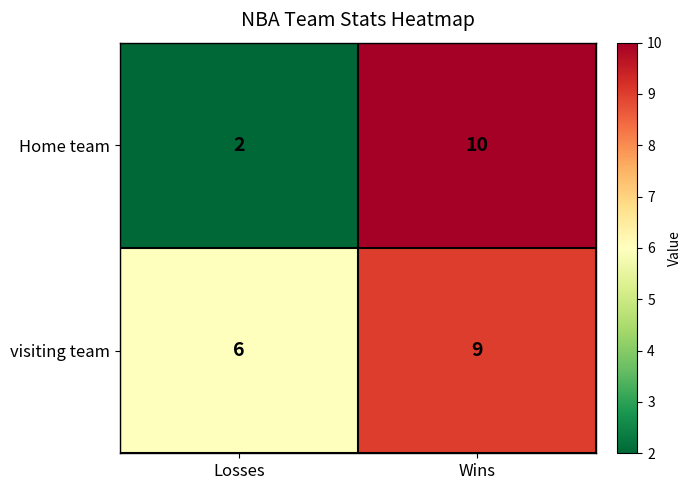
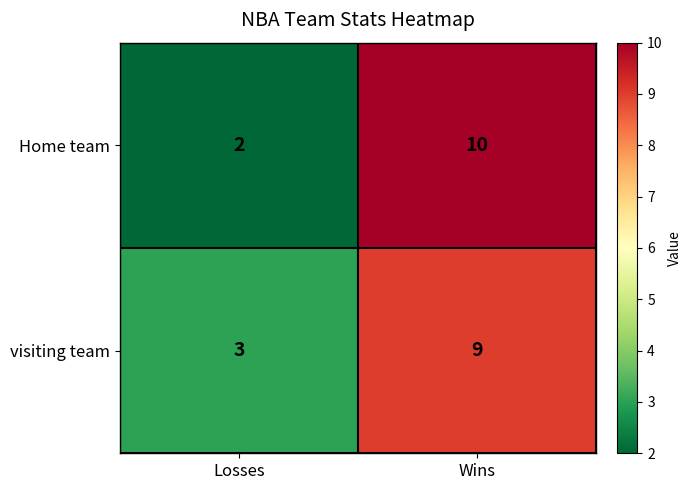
  {
    "Home team": {
      "Losses": 2,
      "Wins": 10
    },
    "visiting team": {
-     "Losses": 6,
+     "Losses": 3,
      "Wins": 9
    }
  }
